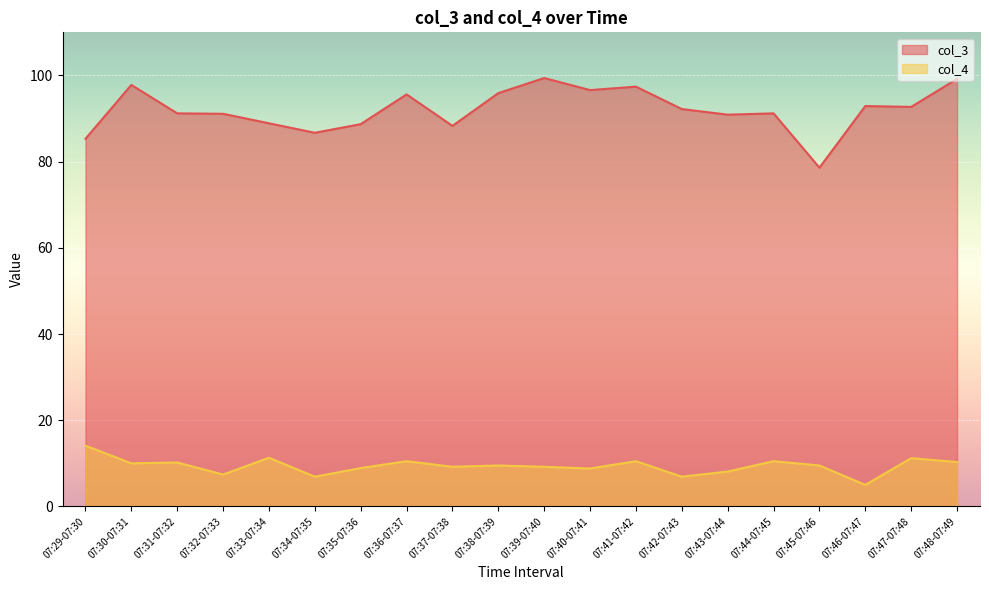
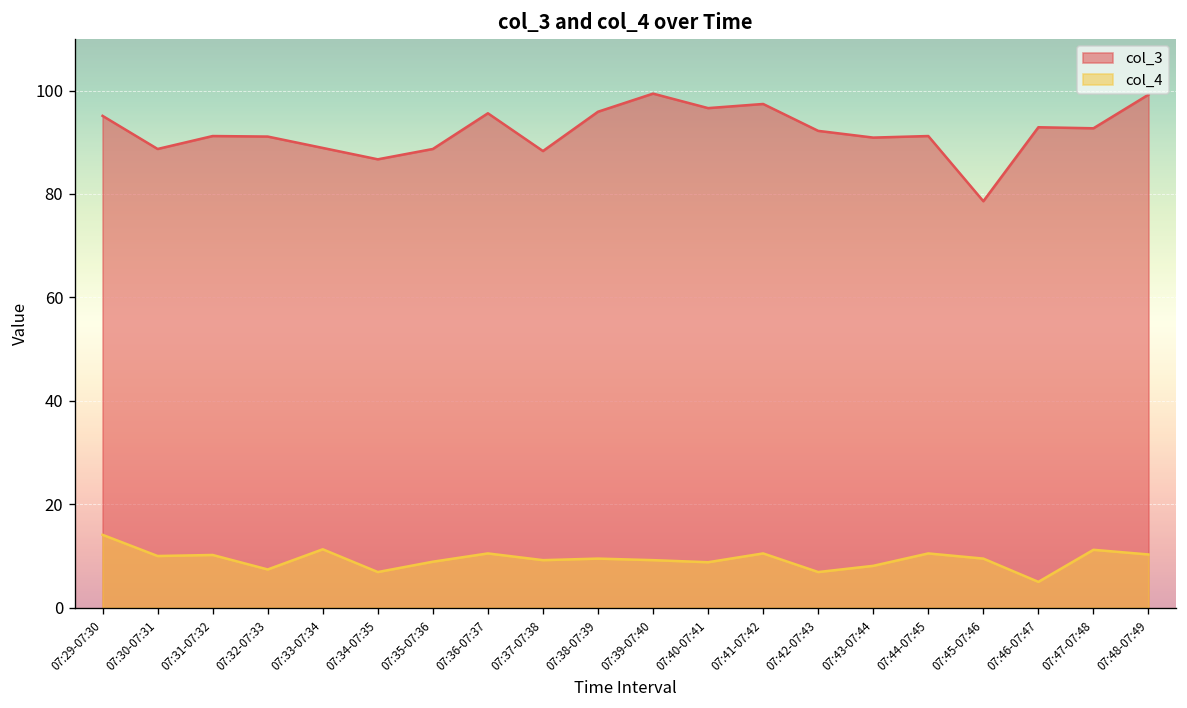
  {
    "col_3": {
-     "07:29-07:30": 85,
-     "07:30-07:31": 98,
+     "07:29-07:30": 95,
+     "07:30-07:31": 89,
      "07:31-07:32": 91,
      "07:32-07:33": 91,
      "07:33-07:34": 89,
      "07:34-07:35": 87,
      "07:35-07:36": 89,
      "07:36-07:37": 96,
      "07:37-07:38": 88,
      "07:38-07:39": 96,
      "07:39-07:40": 99,
      "07:40-07:41": 97,
      "07:41-07:42": 97,
      "07:42-07:43": 92,
      "07:43-07:44": 91,
      "07:44-07:45": 91,
      "07:45-07:46": 79,
      "07:46-07:47": 93,
      "07:47-07:48": 93
    },
    "col_4": {
      "07:29-07:30": 14,
      "07:30-07:31": 10,
      "07:31-07:32": 10,
      "07:32-07:33": 7,
      "07:33-07:34": 11,
      "07:34-07:35": 7,
      "07:35-07:36": 9,
      "07:36-07:37": 11,
      "07:37-07:38": 9,
      "07:38-07:39": 10,
      "07:39-07:40": 9,
      "07:40-07:41": 9,
      "07:41-07:42": 11,
      "07:42-07:43": 7,
      "07:43-07:44": 8,
      "07:44-07:45": 11,
      "07:45-07:46": 10,
      "07:46-07:47": 5,
      "07:47-07:48": 11,
      "07:48-07:49": 10
    }
  }
